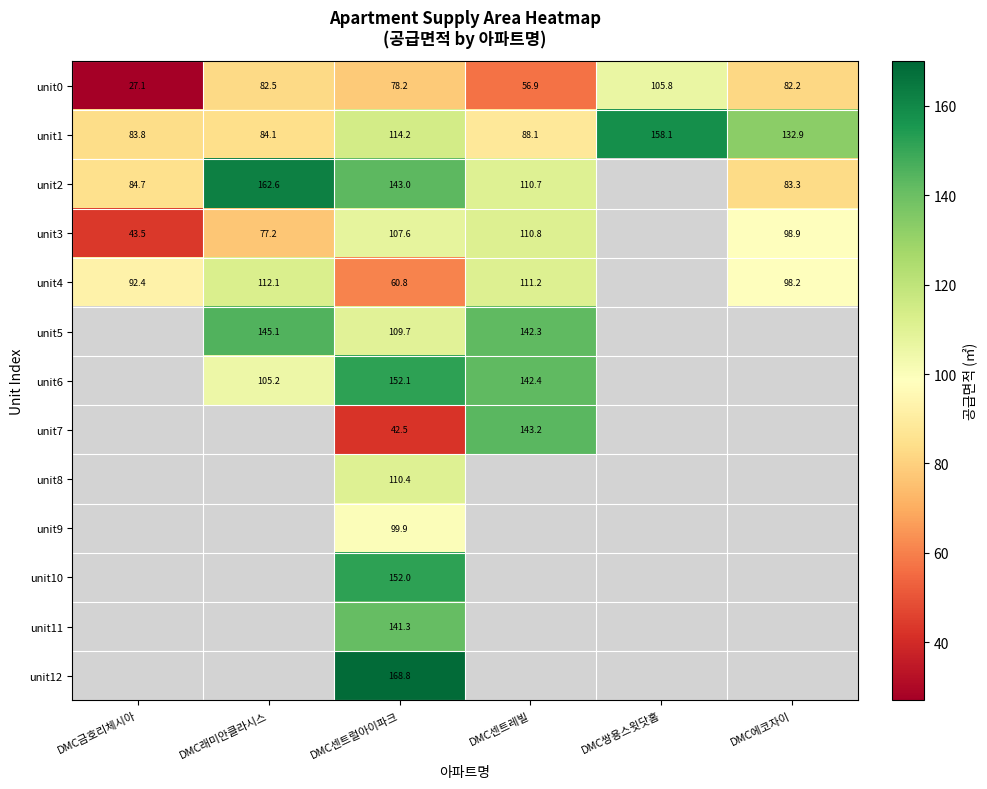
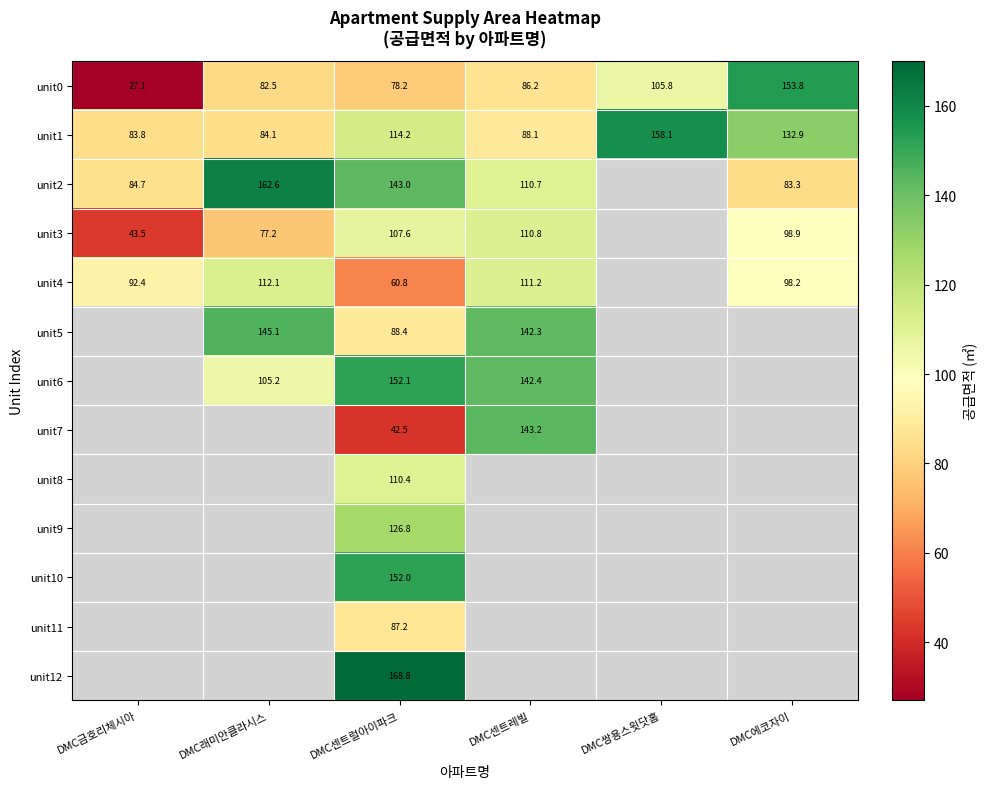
  {
    "unit0": {
      "DMC금호리체시아": 27.1,
      "DMC래미안클라시스": 82.5,
      "DMC센트럴아이파크": 78.2,
-     "DMC센트레빌": 56.9,
+     "DMC센트레빌": 86.2,
      "DMC쌍용스윗닷홈": 105.8,
-     "DMC에코자이": 82.2
+     "DMC에코자이": 153.8
    },
    "unit1": {
      "DMC금호리체시아": 83.8,
      "DMC래미안클라시스": 84.1,
      "DMC센트럴아이파크": 114.2,
      "DMC센트레빌": 88.1,
      "DMC쌍용스윗닷홈": 158.1,
      "DMC에코자이": 132.9
    },
    "unit2": {
      "DMC금호리체시아": 84.7,
      "DMC래미안클라시스": 162.6,
      "DMC센트럴아이파크": 143.0,
      "DMC센트레빌": 110.7,
      "DMC에코자이": 83.3
    },
    "unit3": {
      "DMC금호리체시아": 43.5,
      "DMC래미안클라시스": 77.2,
      "DMC센트럴아이파크": 107.6,
      "DMC센트레빌": 110.8,
      "DMC에코자이": 98.9
    },
    "unit4": {
      "DMC금호리체시아": 92.4,
      "DMC래미안클라시스": 112.1,
      "DMC센트럴아이파크": 60.8,
      "DMC센트레빌": 111.2,
      "DMC에코자이": 98.2
    },
    "unit5": {
      "DMC래미안클라시스": 145.1,
-     "DMC센트럴아이파크": 109.7,
+     "DMC센트럴아이파크": 88.4,
      "DMC센트레빌": 142.3
    },
    "unit6": {
      "DMC래미안클라시스": 105.2,
      "DMC센트럴아이파크": 152.1,
      "DMC센트레빌": 142.4
    },
    "unit7": {
      "DMC센트럴아이파크": 42.5,
      "DMC센트레빌": 143.2
    },
    "unit8": {
      "DMC센트럴아이파크": 110.4
    },
    "unit9": {
-     "DMC센트럴아이파크": 99.9
+     "DMC센트럴아이파크": 126.8
    },
    "unit10": {
      "DMC센트럴아이파크": 152.0
    },
    "unit11": {
-     "DMC센트럴아이파크": 141.3
+     "DMC센트럴아이파크": 87.2
    },
    "unit12": {
      "DMC센트럴아이파크": 168.8
    }
  }
